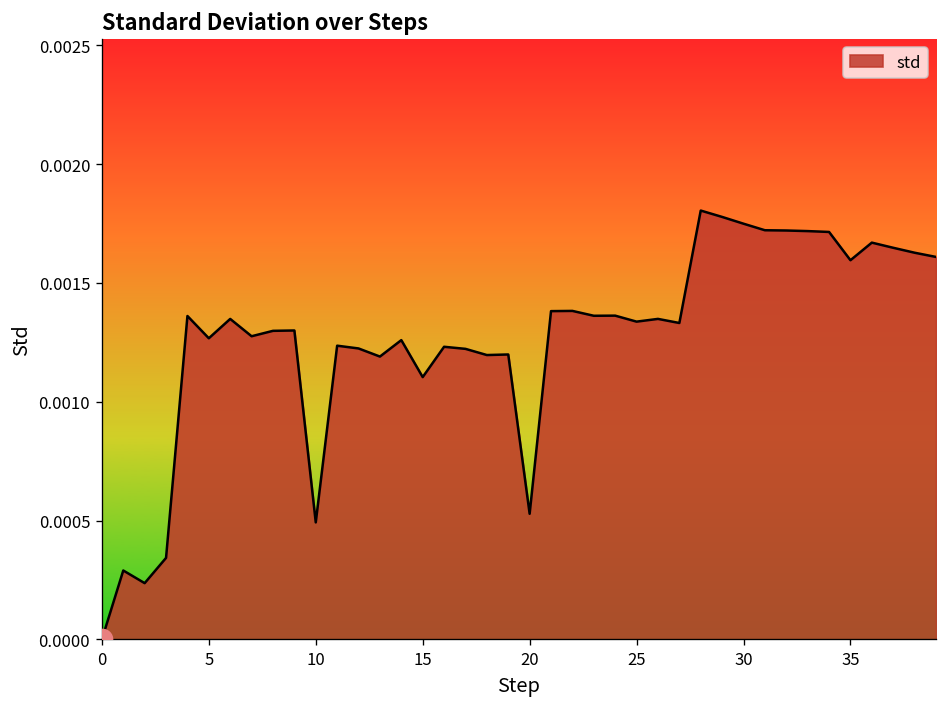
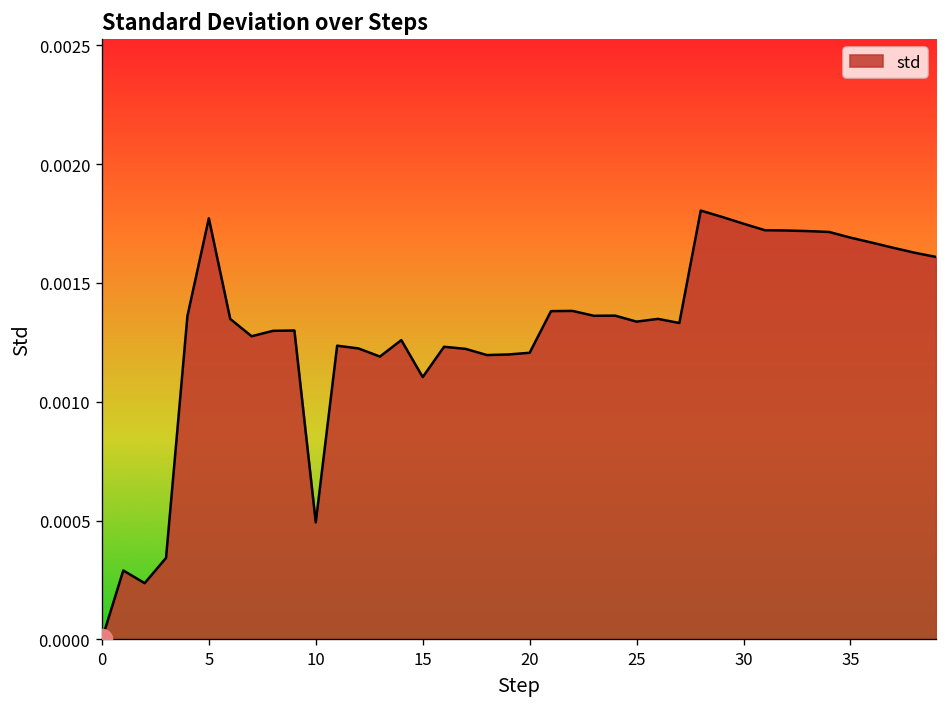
  {
    "std": {
-     "5": 0.00127,
+     "5": 0.00177,
      "10": 0.00049,
      "15": 0.00110,
-     "20": 0.00053,
+     "20": 0.00121,
      "25": 0.00134,
      "30": 0.00175,
-     "35": 0.00160
+     "35": 0.00169
    }
  }
